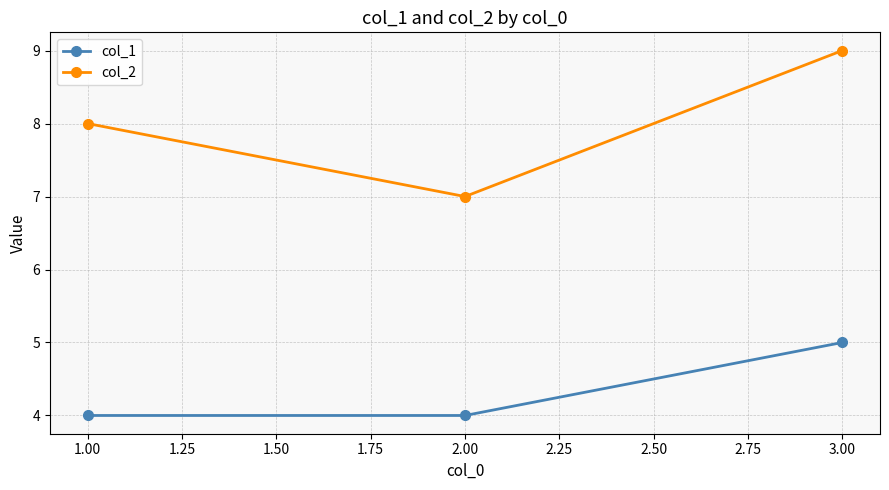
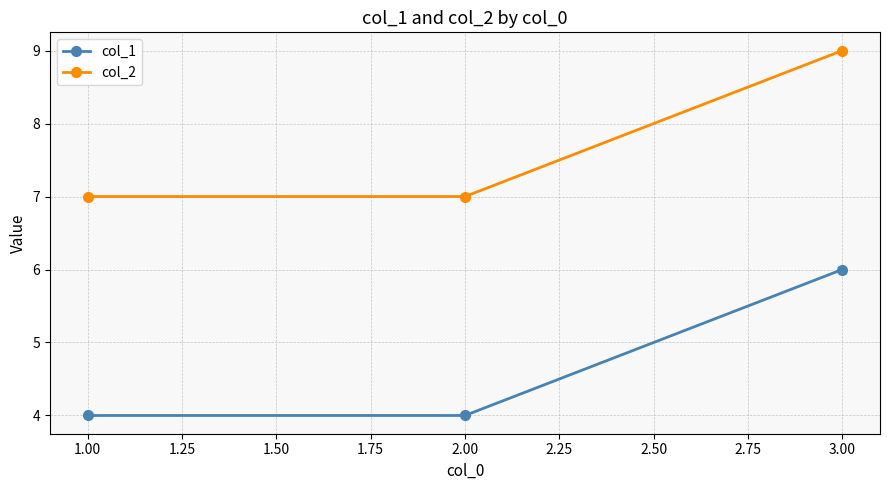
  {
    "col_1": {
      "1.00": 4,
      "2.00": 4,
-     "3.00": 5
+     "3.00": 6
    },
    "col_2": {
-     "1.00": 8,
+     "1.00": 7,
      "2.00": 7,
      "3.00": 9
    }
  }
